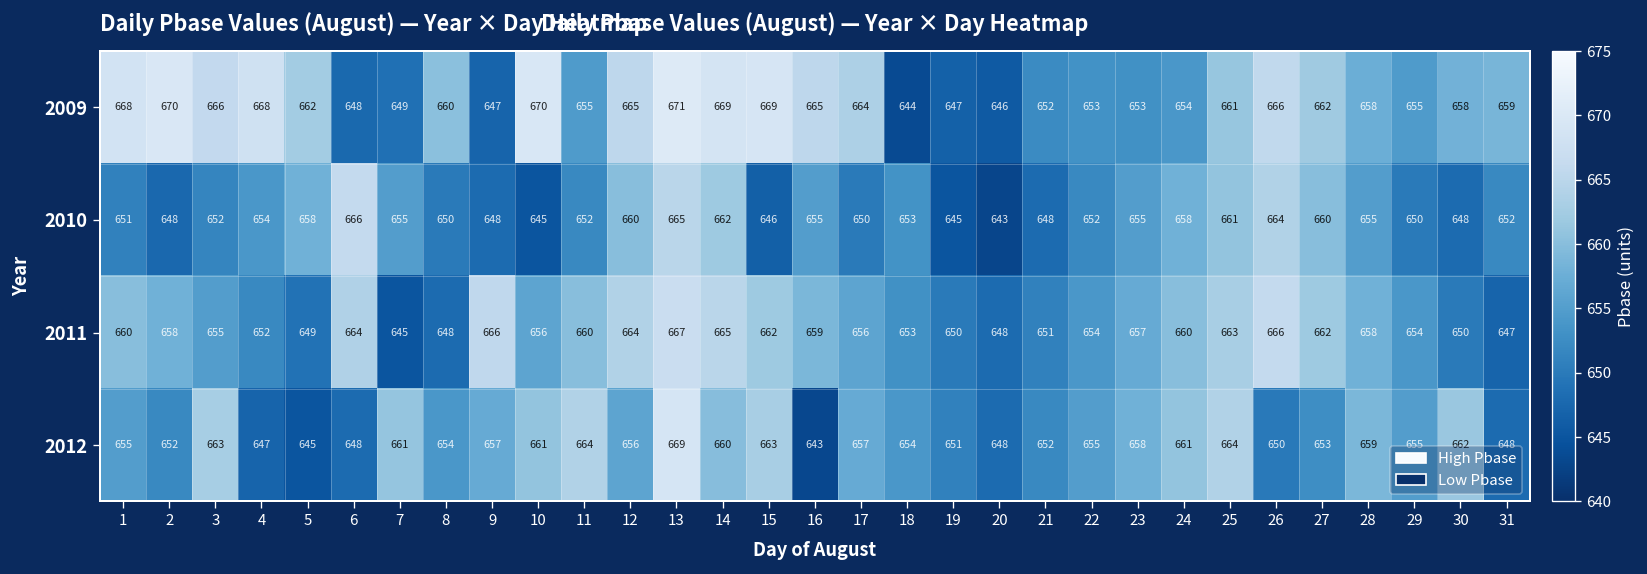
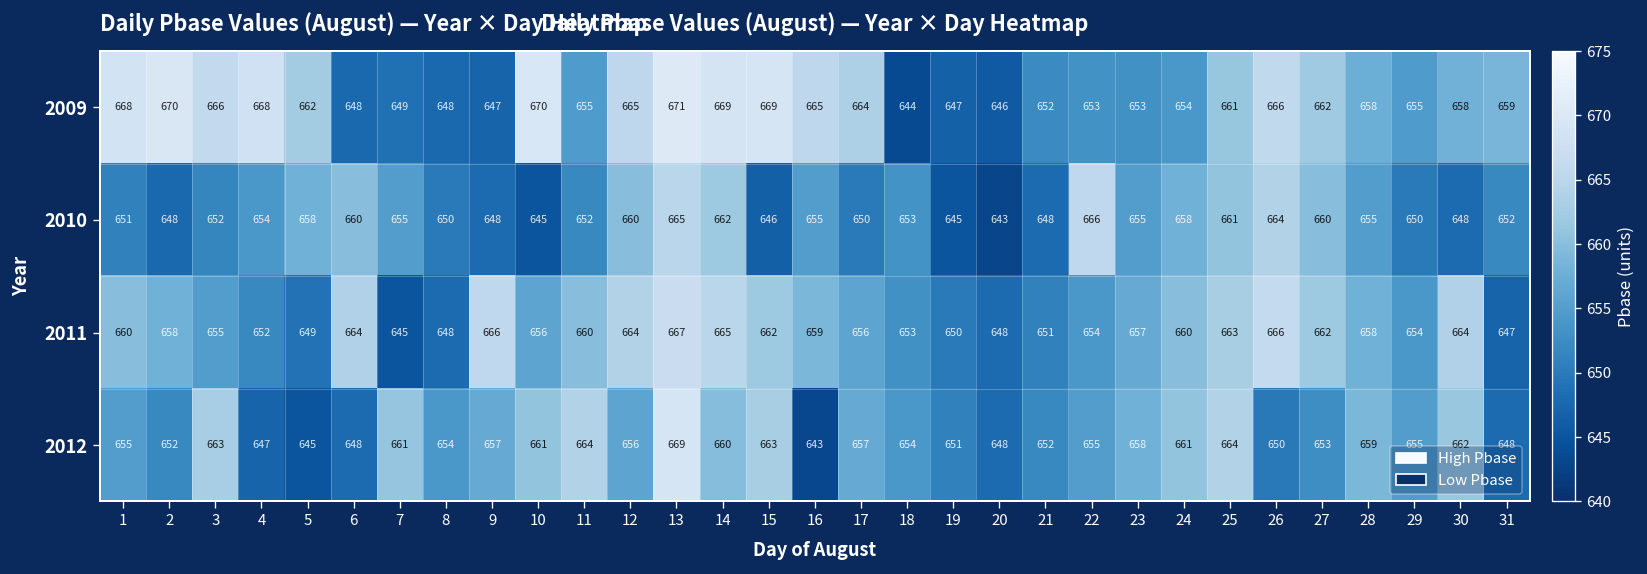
  {
    "2009": {
      "1": 668,
      "2": 670,
      "3": 666,
      "4": 668,
      "5": 662,
      "6": 648,
      "7": 649,
-     "8": 660,
+     "8": 648,
      "9": 647,
      "10": 670,
      "11": 655,
      "12": 665,
      "13": 671,
      "14": 669,
      "15": 669,
      "16": 665,
      "17": 664,
      "18": 644,
      "19": 647,
      "20": 646,
      "21": 652,
      "22": 653,
      "23": 653,
      "24": 654,
      "25": 661,
      "26": 666,
      "27": 662,
      "28": 658,
      "29": 655,
      "30": 658,
      "31": 659
    },
    "2010": {
      "1": 651,
      "2": 648,
      "3": 652,
      "4": 654,
      "5": 658,
-     "6": 666,
+     "6": 660,
      "7": 655,
      "8": 650,
      "9": 648,
      "10": 645,
      "11": 652,
      "12": 660,
      "13": 665,
      "14": 662,
      "15": 646,
      "16": 655,
      "17": 650,
      "18": 653,
      "19": 645,
      "20": 643,
      "21": 648,
-     "22": 652,
+     "22": 666,
      "23": 655,
      "24": 658,
      "25": 661,
      "26": 664,
      "27": 660,
      "28": 655,
      "29": 650,
      "30": 648,
      "31": 652
    },
    "2011": {
      "1": 660,
      "2": 658,
      "3": 655,
      "4": 652,
      "5": 649,
      "6": 664,
      "7": 645,
      "8": 648,
      "9": 666,
      "10": 656,
      "11": 660,
      "12": 664,
      "13": 667,
      "14": 665,
      "15": 662,
      "16": 659,
      "17": 656,
      "18": 653,
      "19": 650,
      "20": 648,
      "21": 651,
      "22": 654,
      "23": 657,
      "24": 660,
      "25": 663,
      "26": 666,
      "27": 662,
      "28": 658,
      "29": 654,
-     "30": 650,
+     "30": 664,
      "31": 647
    },
    "2012": {
      "1": 655,
      "2": 652,
      "3": 663,
      "4": 647,
      "5": 645,
      "6": 648,
      "7": 661,
      "8": 654,
      "9": 657,
      "10": 661,
      "11": 664,
      "12": 656,
      "13": 669,
      "14": 660,
      "15": 663,
      "16": 643,
      "17": 657,
      "18": 654,
      "19": 651,
      "20": 648,
      "21": 652,
      "22": 655,
      "23": 658,
      "24": 661,
      "25": 664,
      "26": 650,
      "27": 653,
      "28": 659
    }
  }
